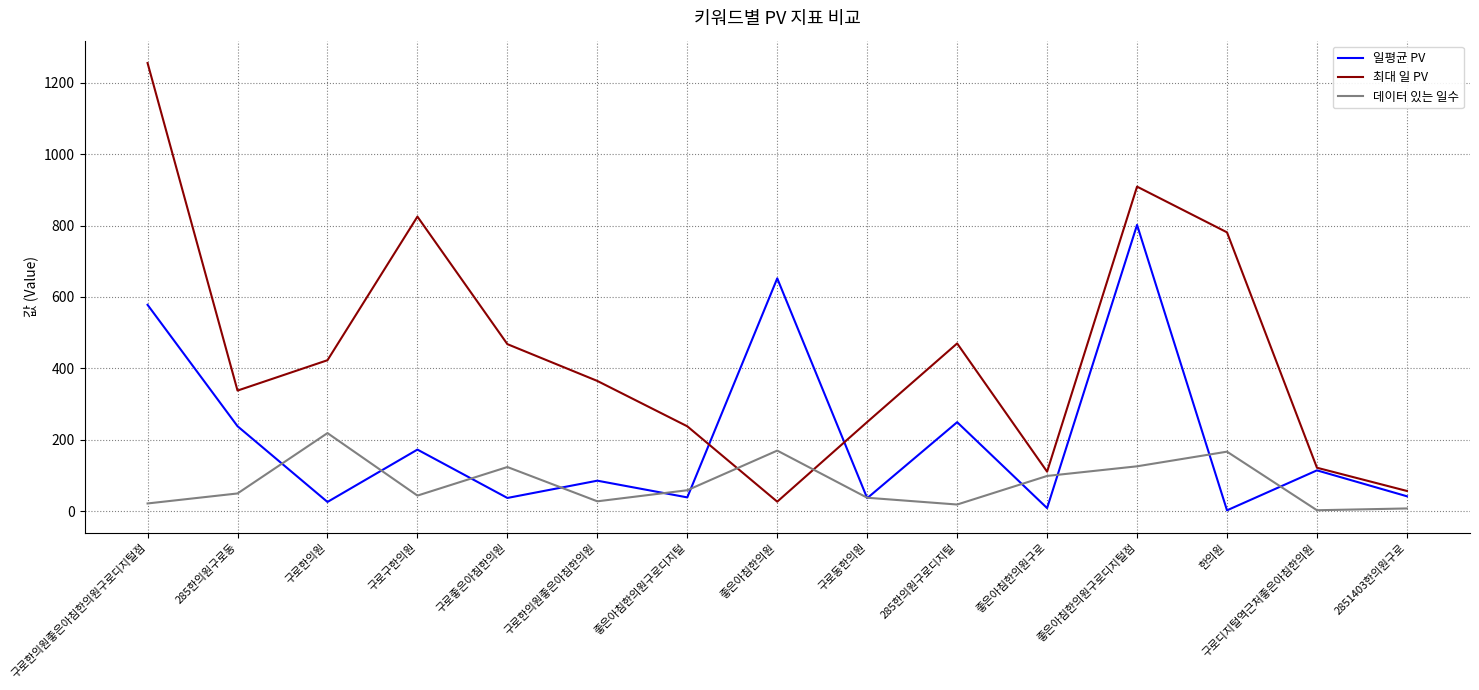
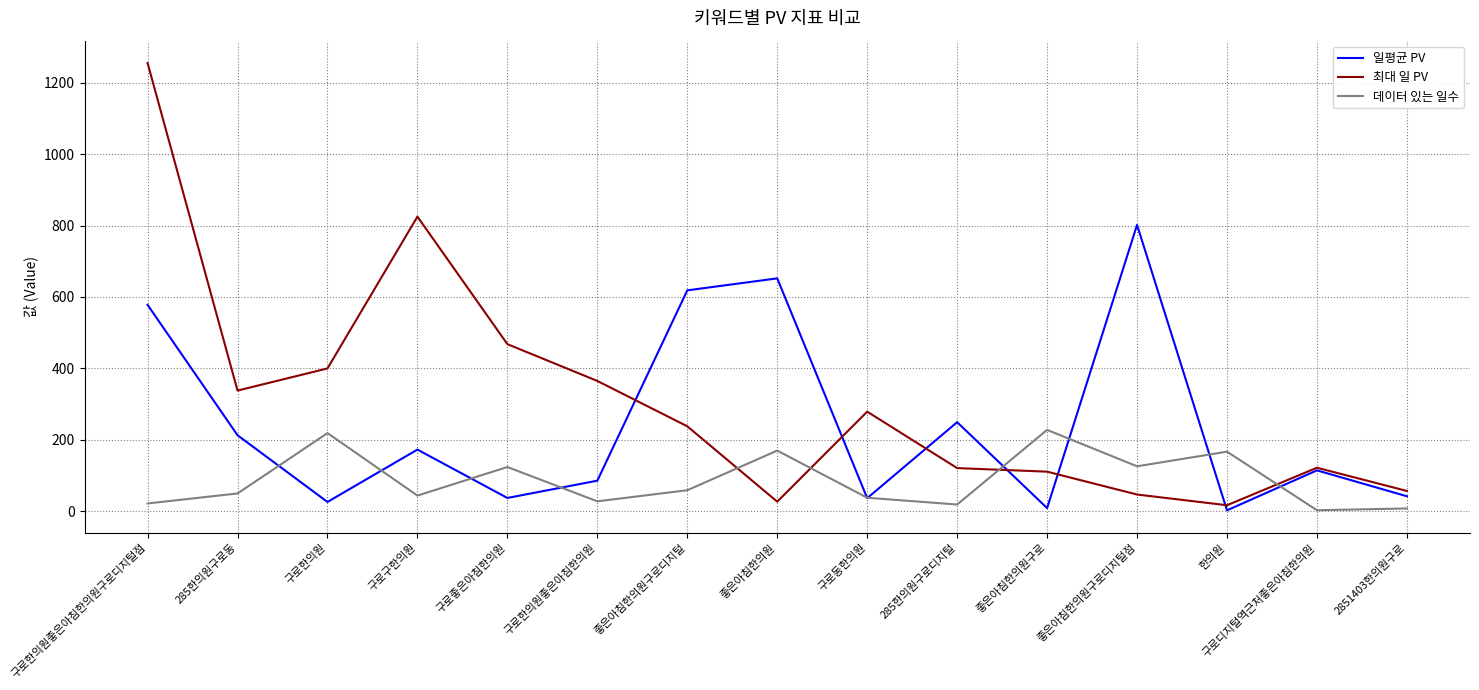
  {
    "일평균 PV": {
      "구로한의원좋은아침한의원구로디지털점": 580,
-     "285한의원구로동": 240,
+     "285한의원구로동": 210,
      "구로한의원": 30,
      "구로구한의원": 170,
      "구로좋은아침한의원": 40,
      "구로한의원좋은아침한의원": 90,
-     "좋은아침한의원구로디지털": 40,
+     "좋은아침한의원구로디지털": 620,
      "좋은아침한의원": 650,
      "285한의원구로디지털": 250,
      "좋은아침한의원구로": 10,
      "좋은아침한의원구로디지털점": 800,
      "한의원": 0,
      "구로디지털역근처좋은아침한의원": 110,
      "2851403한의원구로": 40
    },
    "최대 일 PV": {
      "구로한의원좋은아침한의원구로디지털점": 1260,
      "285한의원구로동": 340,
-     "구로한의원": 420,
+     "구로한의원": 400,
      "구로구한의원": 830,
      "구로좋은아침한의원": 470,
      "구로한의원좋은아침한의원": 370,
      "좋은아침한의원구로디지털": 240,
      "좋은아침한의원": 30,
-     "구로동한의원": 250,
-     "285한의원구로디지털": 470,
+     "구로동한의원": 280,
+     "285한의원구로디지털": 120,
      "좋은아침한의원구로": 110,
-     "좋은아침한의원구로디지털점": 910,
-     "한의원": 780,
+     "좋은아침한의원구로디지털점": 50,
+     "한의원": 20,
      "구로디지털역근처좋은아침한의원": 120,
      "2851403한의원구로": 60
    },
    "데이터 있는 일수": {
      "구로한의원좋은아침한의원구로디지털점": 20,
      "285한의원구로동": 50,
      "구로한의원": 220,
      "구로구한의원": 40,
      "구로좋은아침한의원": 120,
      "구로한의원좋은아침한의원": 30,
      "좋은아침한의원구로디지털": 60,
      "좋은아침한의원": 170,
      "285한의원구로디지털": 20,
-     "좋은아침한의원구로": 100,
+     "좋은아침한의원구로": 230,
      "좋은아침한의원구로디지털점": 130,
      "한의원": 170,
      "구로디지털역근처좋은아침한의원": 0,
      "2851403한의원구로": 10
    }
  }
